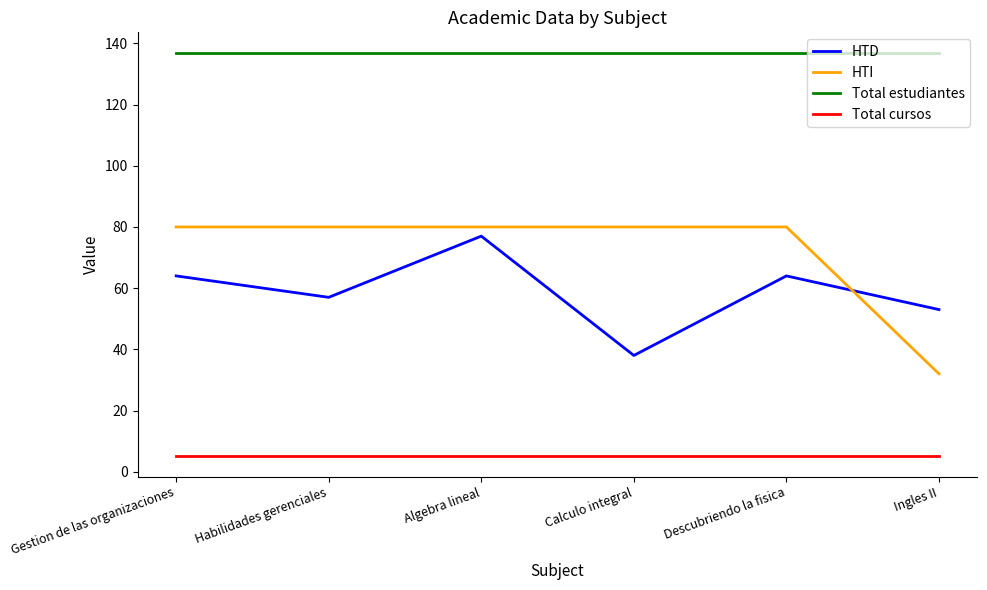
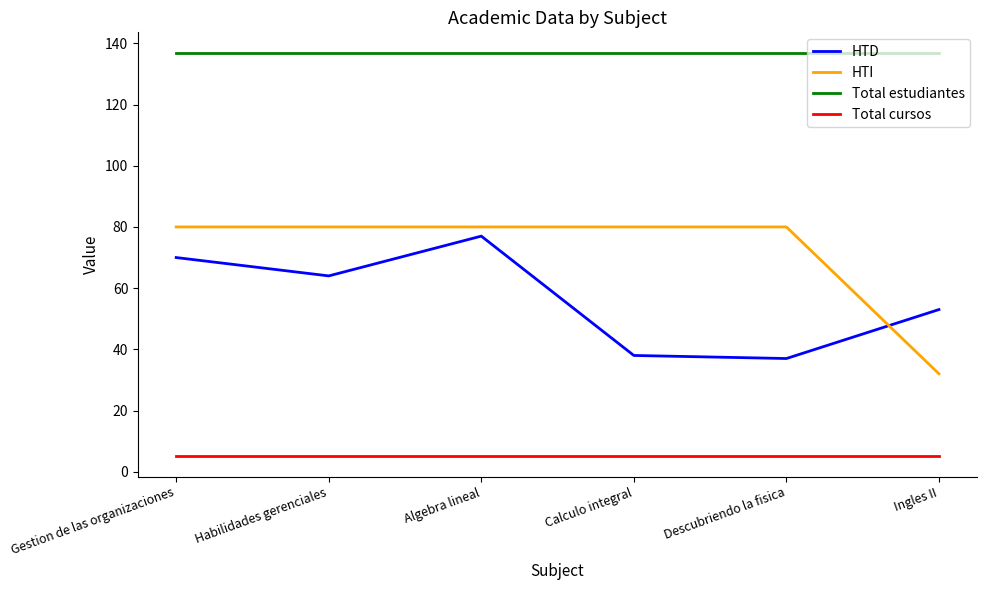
  {
    "HTD": {
-     "Gestion de las organizaciones": 64,
-     "Habilidades gerenciales": 57,
+     "Gestion de las organizaciones": 70,
+     "Habilidades gerenciales": 64,
      "Algebra lineal": 77,
      "Calculo integral": 38,
-     "Descubriendo la fisica": 64,
+     "Descubriendo la fisica": 37,
      "Ingles II": 53
    },
    "HTI": {
      "Gestion de las organizaciones": 80,
      "Habilidades gerenciales": 80,
      "Algebra lineal": 80,
      "Calculo integral": 80,
      "Descubriendo la fisica": 80,
      "Ingles II": 32
    },
    "Total estudiantes": {
      "Gestion de las organizaciones": 137,
      "Habilidades gerenciales": 137,
      "Algebra lineal": 137,
      "Calculo integral": 137,
      "Descubriendo la fisica": 137
    },
    "Total cursos": {
      "Gestion de las organizaciones": 5,
      "Habilidades gerenciales": 5,
      "Algebra lineal": 5,
      "Calculo integral": 5,
      "Descubriendo la fisica": 5,
      "Ingles II": 5
    }
  }
